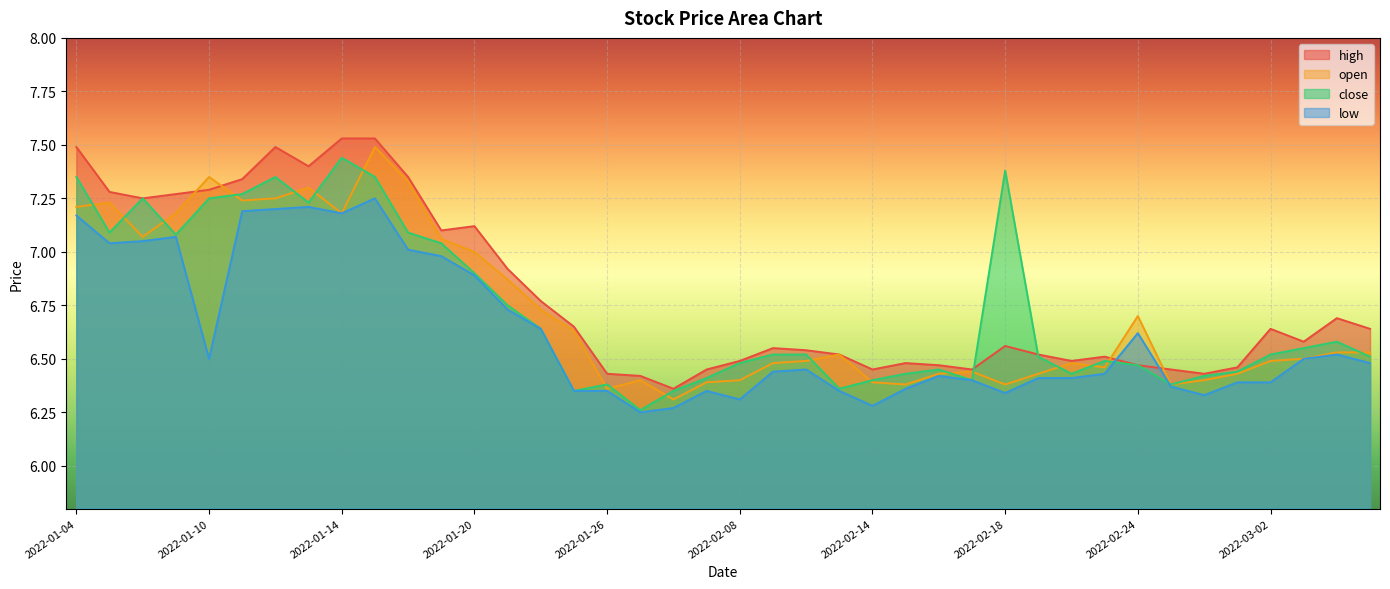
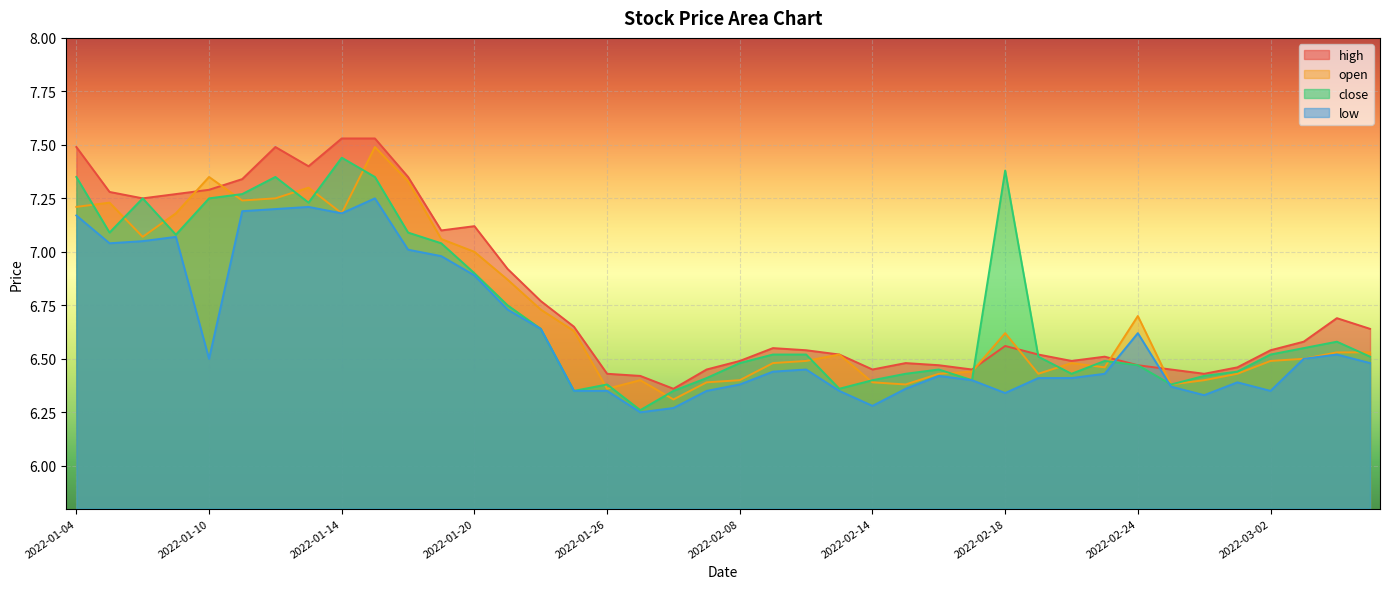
  {
    "high": {
      "2022-01-04": 7.49,
      "2022-01-10": 7.29,
      "2022-01-14": 7.53,
      "2022-01-20": 7.12,
      "2022-01-26": 6.43,
      "2022-02-14": 6.45,
      "2022-02-18": 6.56,
-     "2022-03-02": 6.64
+     "2022-03-02": 6.54
    },
    "open": {
      "2022-01-04": 7.21,
      "2022-01-10": 7.35,
      "2022-01-20": 7.00,
      "2022-02-08": 6.40,
-     "2022-02-18": 6.38,
+     "2022-02-18": 6.62,
      "2022-02-24": 6.70,
      "2022-03-02": 6.49
    },
    "close": {
      "2022-01-04": 7.35,
      "2022-01-10": 7.25,
      "2022-01-14": 7.44,
      "2022-01-26": 6.38,
      "2022-02-18": 7.38,
      "2022-03-02": 6.52
    },
    "low": {
      "2022-01-04": 7.17,
      "2022-01-10": 6.50,
-     "2022-02-08": 6.31,
+     "2022-02-08": 6.38,
      "2022-02-14": 6.28,
      "2022-02-18": 6.34,
      "2022-02-24": 6.62,
-     "2022-03-02": 6.39
+     "2022-03-02": 6.35
    }
  }
